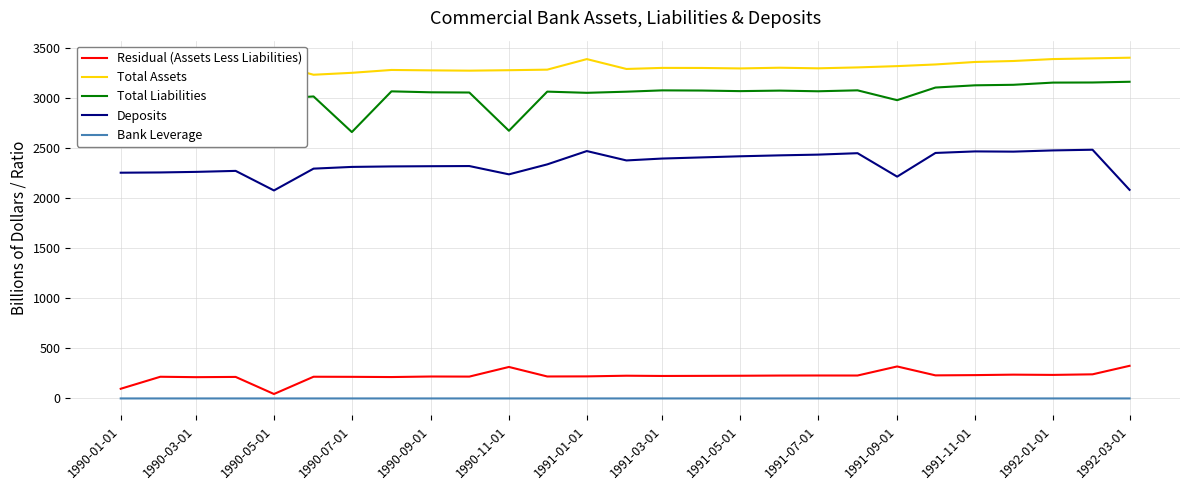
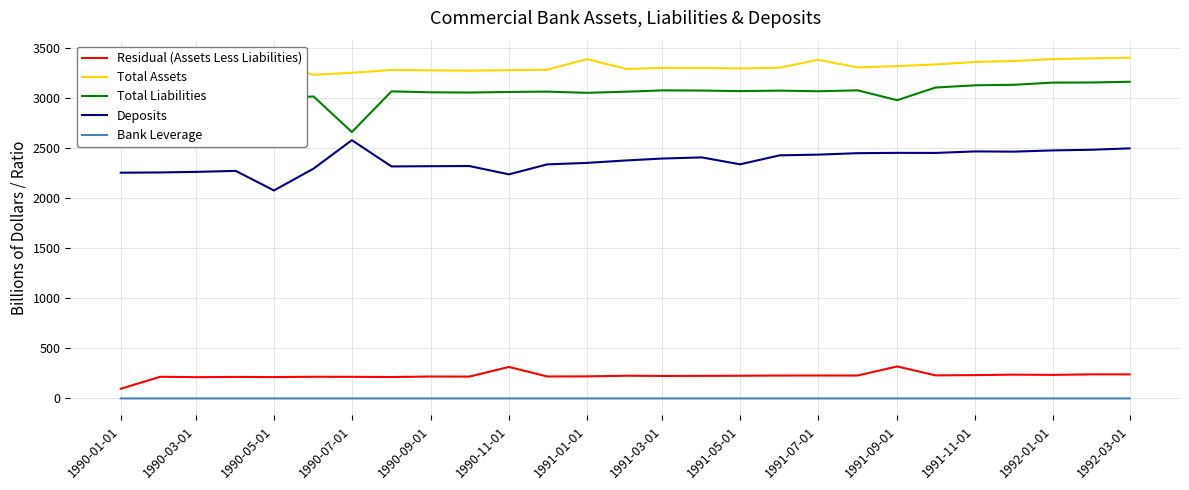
  {
    "Residual (Assets Less Liabilities)": {
      "1990-01-01": 100,
      "1990-03-01": 210,
-     "1990-05-01": 40,
+     "1990-05-01": 210,
      "1990-07-01": 220,
      "1990-09-01": 220,
      "1990-11-01": 310,
      "1991-01-01": 220,
      "1991-03-01": 220,
      "1991-05-01": 230,
      "1991-07-01": 230,
      "1991-09-01": 320,
      "1991-11-01": 230,
      "1992-01-01": 240,
-     "1992-03-01": 330
+     "1992-03-01": 240
    },
    "Total Assets": {
      "1990-07-01": 3250,
      "1990-09-01": 3280,
      "1990-11-01": 3280,
      "1991-01-01": 3390,
      "1991-03-01": 3300,
      "1991-05-01": 3300,
-     "1991-07-01": 3300,
+     "1991-07-01": 3380,
      "1991-09-01": 3320,
      "1991-11-01": 3360,
      "1992-01-01": 3390,
      "1992-03-01": 3400
    },
    "Total Liabilities": {
      "1990-07-01": 2660,
      "1990-09-01": 3060,
-     "1990-11-01": 2670,
+     "1990-11-01": 3060,
      "1991-01-01": 3050,
      "1991-03-01": 3080,
      "1991-05-01": 3070,
      "1991-07-01": 3070,
      "1991-09-01": 2980,
      "1991-11-01": 3130,
      "1992-01-01": 3160,
      "1992-03-01": 3160
    },
    "Deposits": {
      "1990-01-01": 2260,
      "1990-03-01": 2260,
      "1990-05-01": 2080,
-     "1990-07-01": 2310,
+     "1990-07-01": 2580,
      "1990-09-01": 2320,
      "1990-11-01": 2240,
-     "1991-01-01": 2470,
+     "1991-01-01": 2350,
      "1991-03-01": 2400,
-     "1991-05-01": 2420,
+     "1991-05-01": 2340,
      "1991-07-01": 2440,
-     "1991-09-01": 2220,
+     "1991-09-01": 2450,
      "1991-11-01": 2470,
      "1992-01-01": 2480,
-     "1992-03-01": 2080
+     "1992-03-01": 2500
    },
    "Bank Leverage": {
      "1990-01-01": 0,
      "1990-03-01": 0,
      "1990-05-01": 0,
      "1990-07-01": 0,
      "1990-09-01": 0,
      "1990-11-01": 0,
      "1991-01-01": 0,
      "1991-03-01": 0,
      "1991-05-01": 0,
      "1991-07-01": 0,
      "1991-09-01": 0,
      "1991-11-01": 0,
      "1992-01-01": 0,
      "1992-03-01": 0
    }
  }
